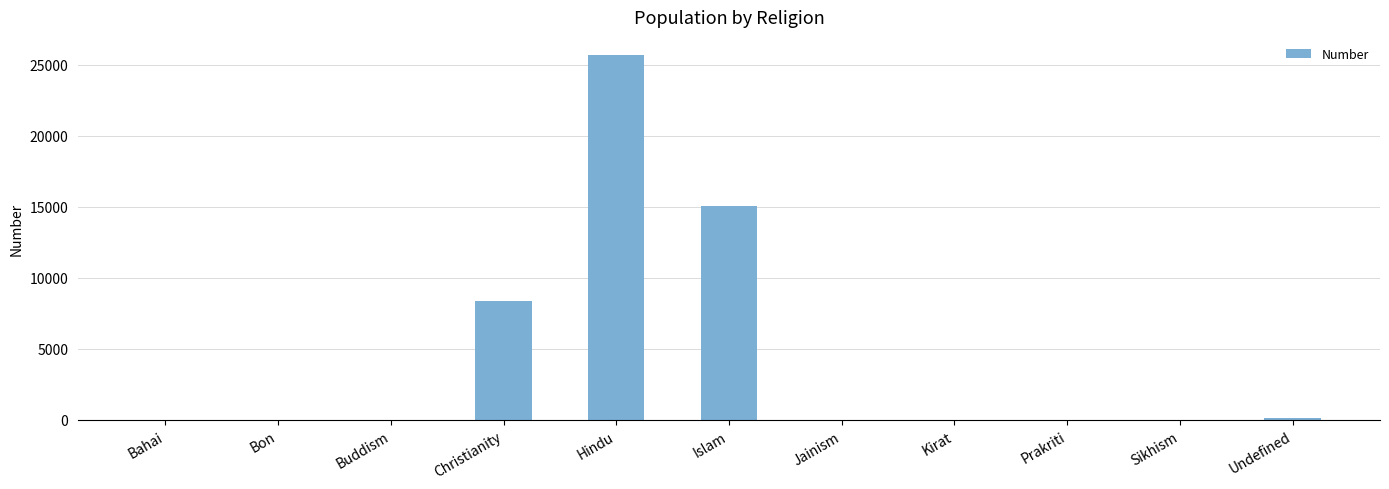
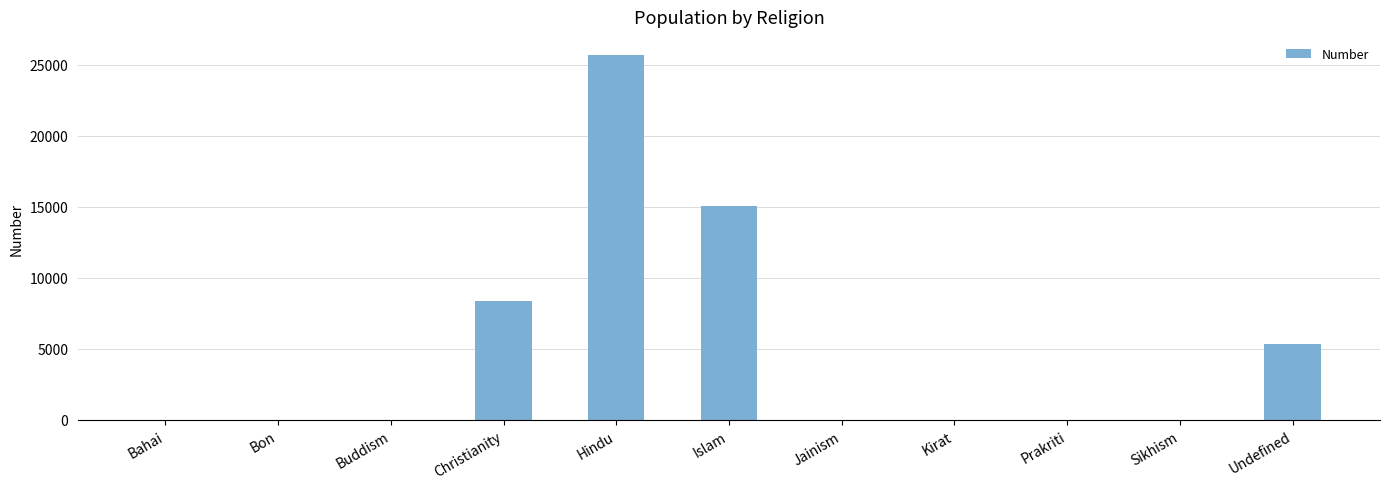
  {
    "Bahai": 0,
    "Bon": 0,
    "Christianity": 8300,
    "Hindu": 25700,
    "Islam": 15100,
    "Jainism": 0,
    "Sikhism": 0,
-   "Undefined": 100
+   "Undefined": 5300
  }
